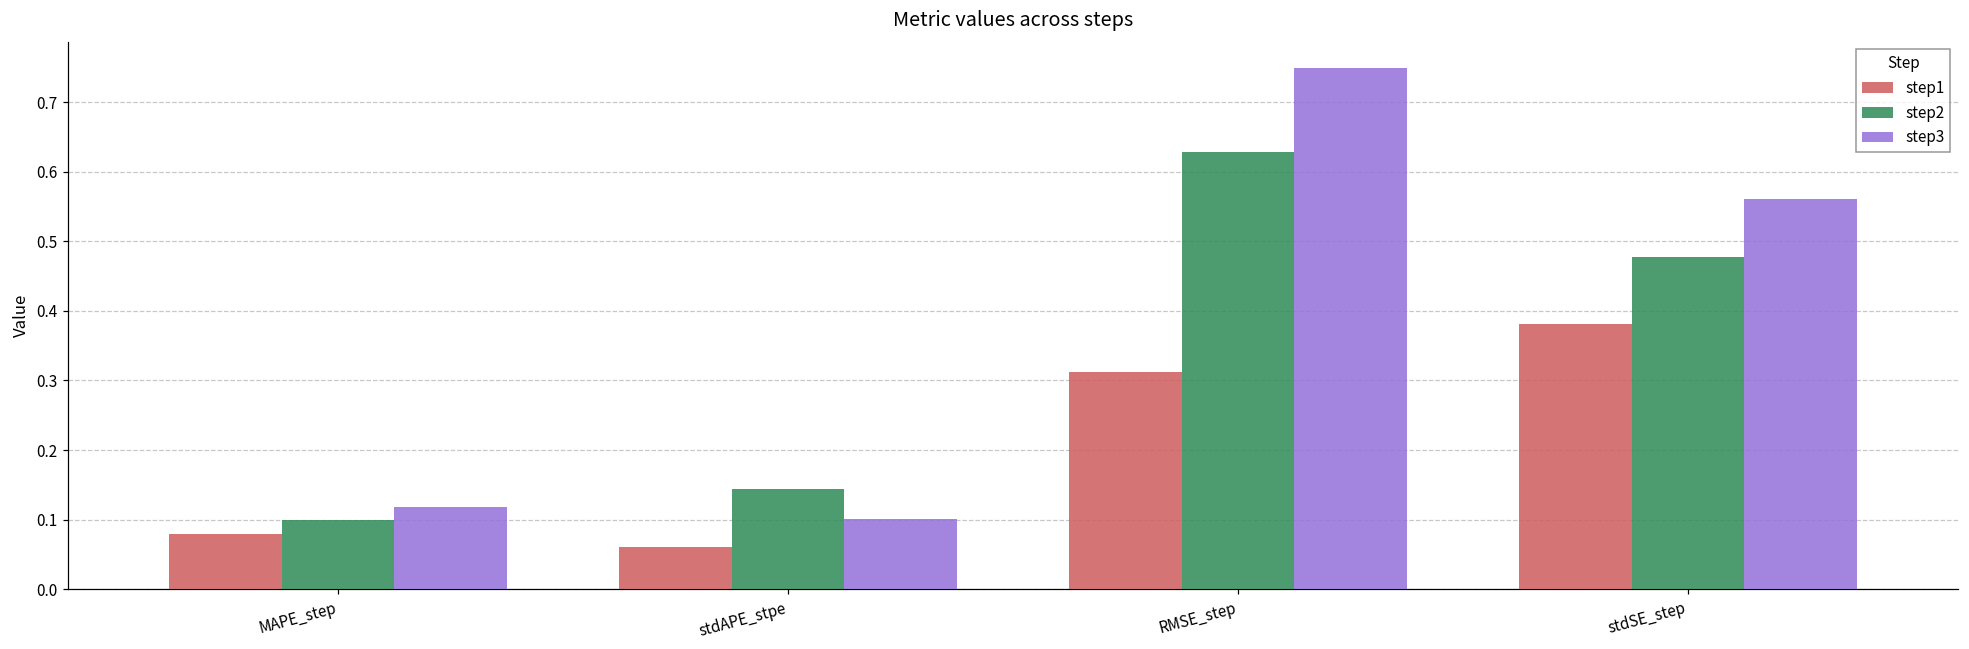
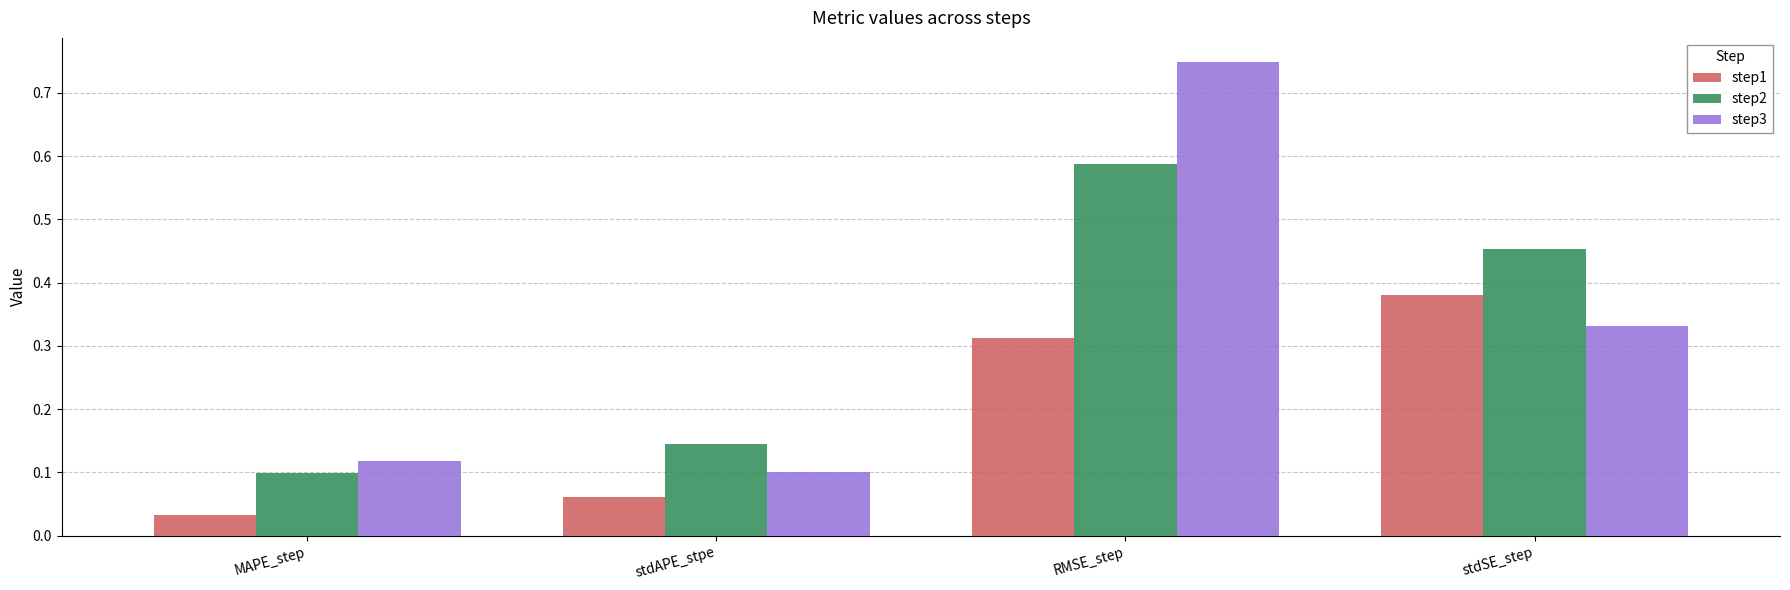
  {
    "step1": {
-     "MAPE_step": 0.08,
+     "MAPE_step": 0.03,
      "stdAPE_stpe": 0.06,
      "RMSE_step": 0.31,
      "stdSE_step": 0.38
    },
    "step2": {
      "MAPE_step": 0.10,
      "stdAPE_stpe": 0.14,
-     "RMSE_step": 0.63,
-     "stdSE_step": 0.48
+     "RMSE_step": 0.59,
+     "stdSE_step": 0.45
    },
    "step3": {
      "MAPE_step": 0.12,
      "stdAPE_stpe": 0.10,
      "RMSE_step": 0.75,
-     "stdSE_step": 0.56
+     "stdSE_step": 0.33
    }
  }
